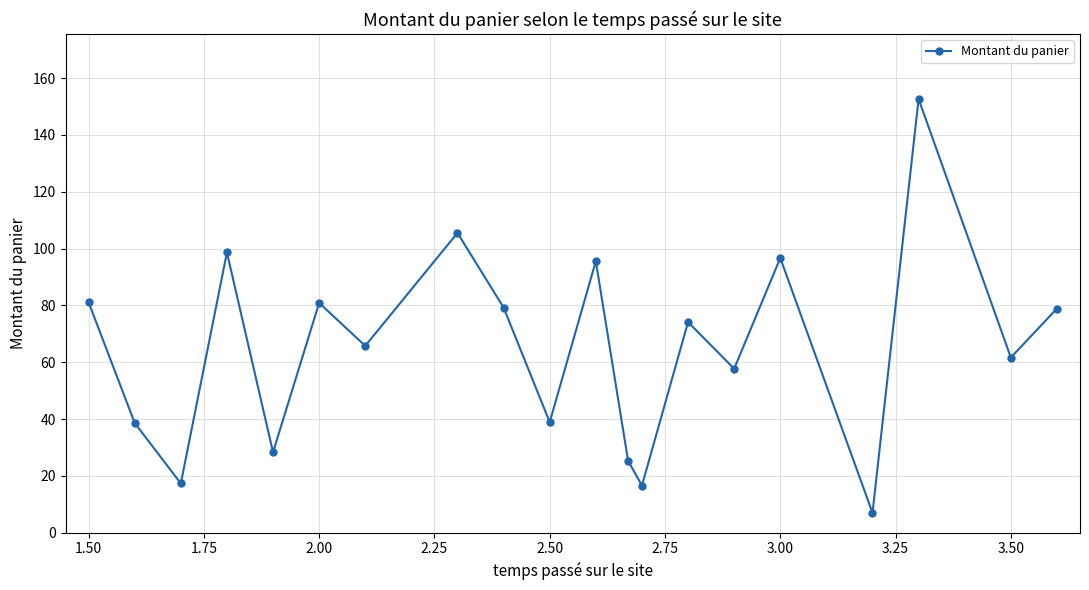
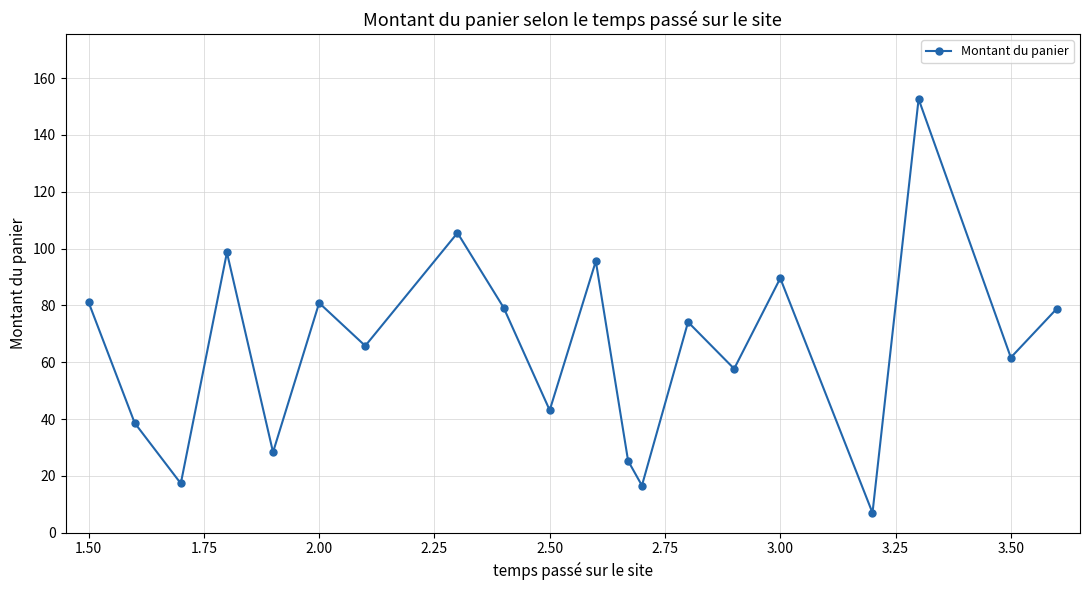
  {
    "1.50": 81,
    "2.00": 81,
-   "2.50": 39,
-   "3.00": 97,
+   "2.50": 43,
+   "3.00": 90,
    "3.50": 62
  }
